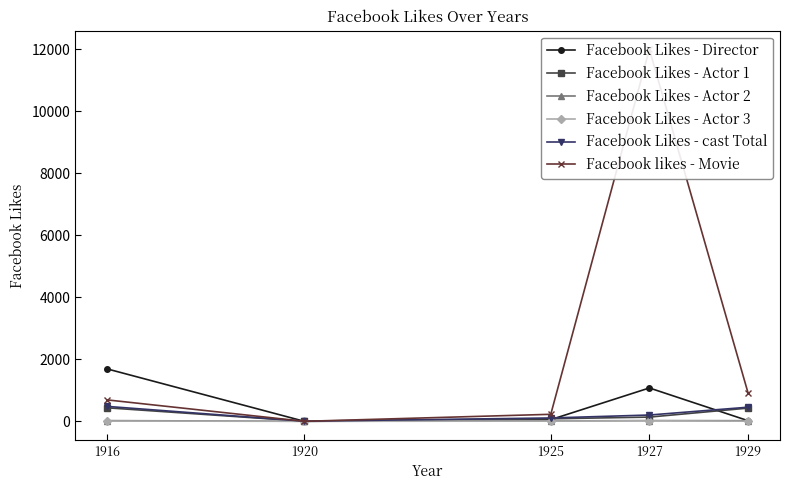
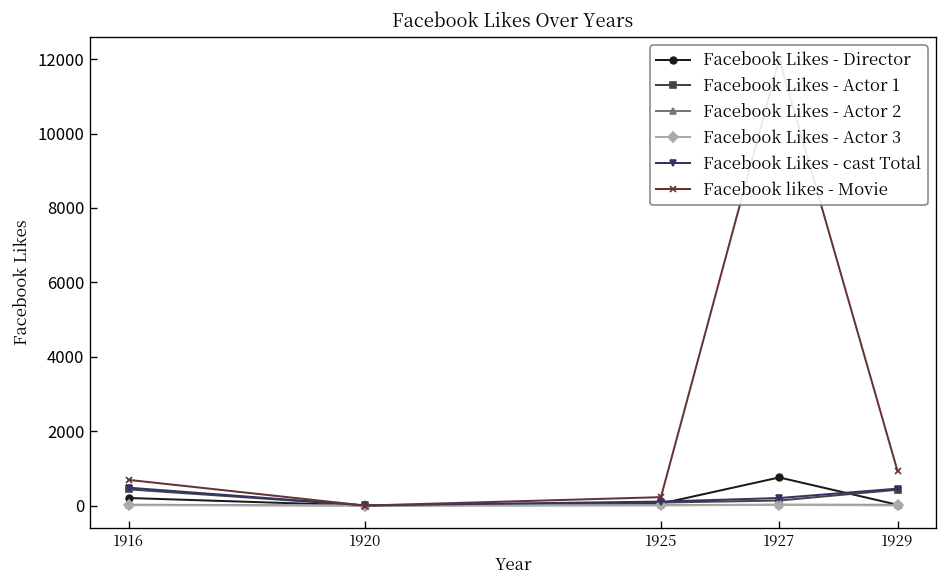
  {
    "Facebook Likes - Director": {
-     "1916": 1700,
-     "1927": 1100
+     "1916": 200,
+     "1927": 800
    },
    "Facebook Likes - Actor 3": {
      "1916": 0,
      "1927": 0
    }
  }
